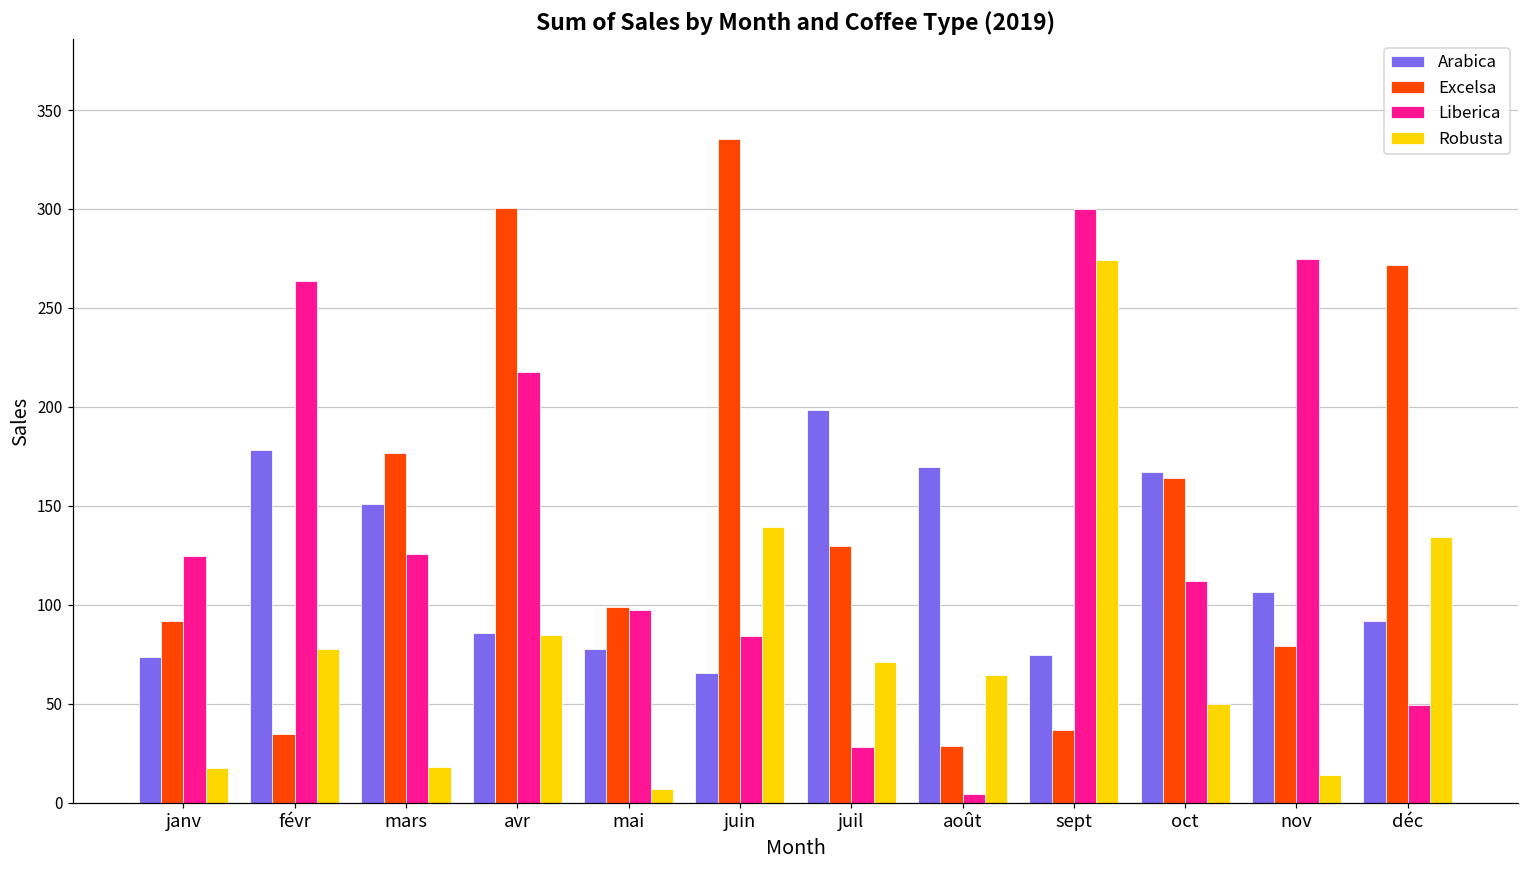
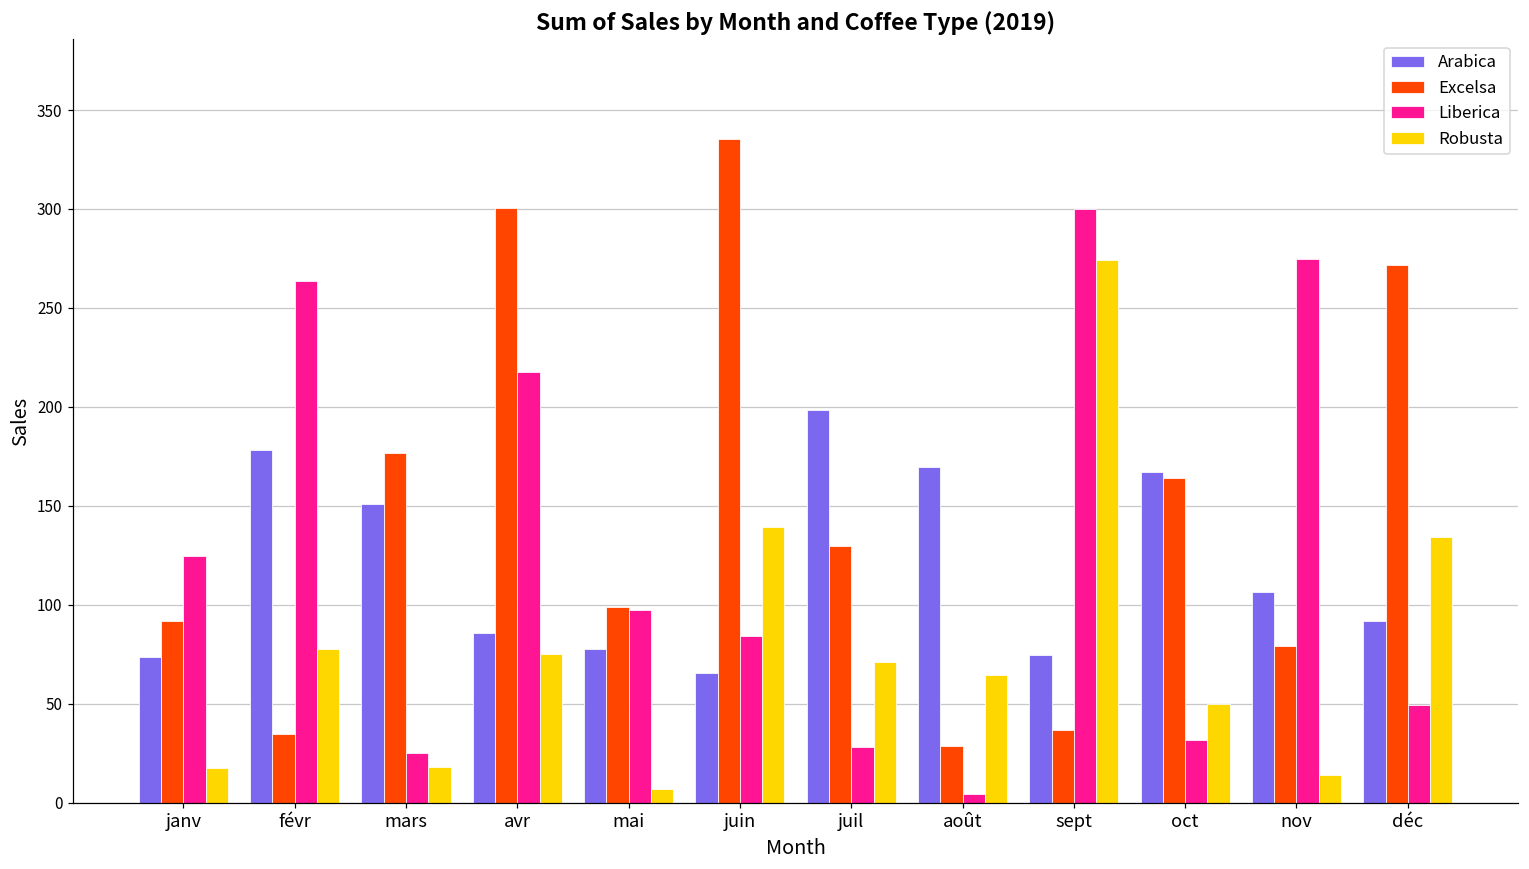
  {
    "Arabica": {
      "janv": 74,
      "févr": 178,
      "mars": 151,
      "avr": 86,
      "mai": 77,
      "juin": 65,
      "juil": 199,
      "août": 169,
      "sept": 74,
      "oct": 167,
      "nov": 106,
      "déc": 92
    },
    "Excelsa": {
      "janv": 92,
      "févr": 34,
      "mars": 177,
      "avr": 301,
      "mai": 99,
      "juin": 335,
      "juil": 130,
      "août": 29,
      "sept": 37,
      "oct": 164,
      "nov": 79,
      "déc": 272
    },
    "Liberica": {
      "janv": 125,
      "févr": 264,
-     "mars": 125,
+     "mars": 25,
      "avr": 218,
      "mai": 97,
      "juin": 84,
      "juil": 28,
      "août": 5,
      "sept": 300,
-     "oct": 112,
+     "oct": 32,
      "nov": 275,
      "déc": 49
    },
    "Robusta": {
      "janv": 18,
      "févr": 78,
      "mars": 18,
-     "avr": 85,
+     "avr": 75,
      "mai": 7,
      "juin": 139,
      "juil": 71,
      "août": 65,
      "sept": 274,
      "oct": 50,
      "nov": 14,
      "déc": 134
    }
  }
